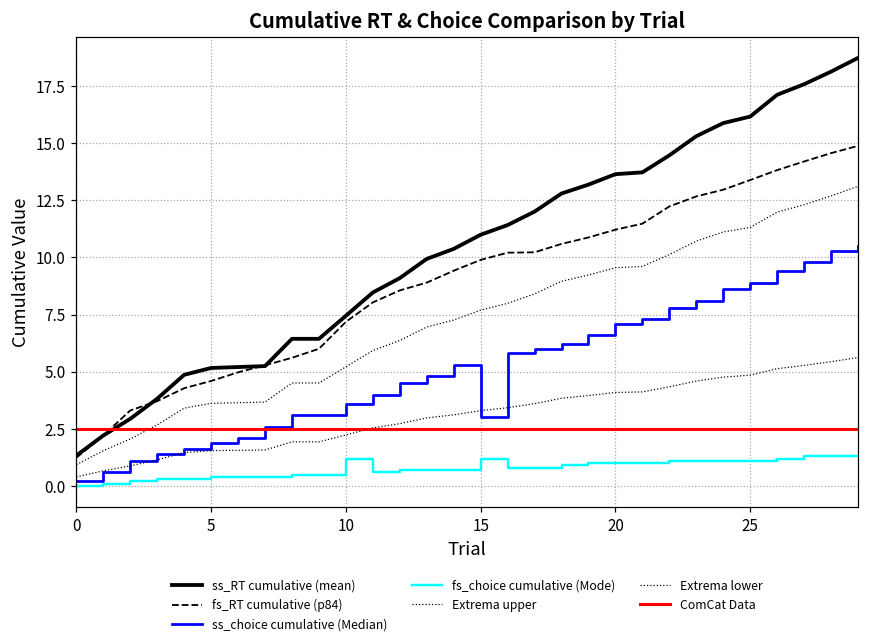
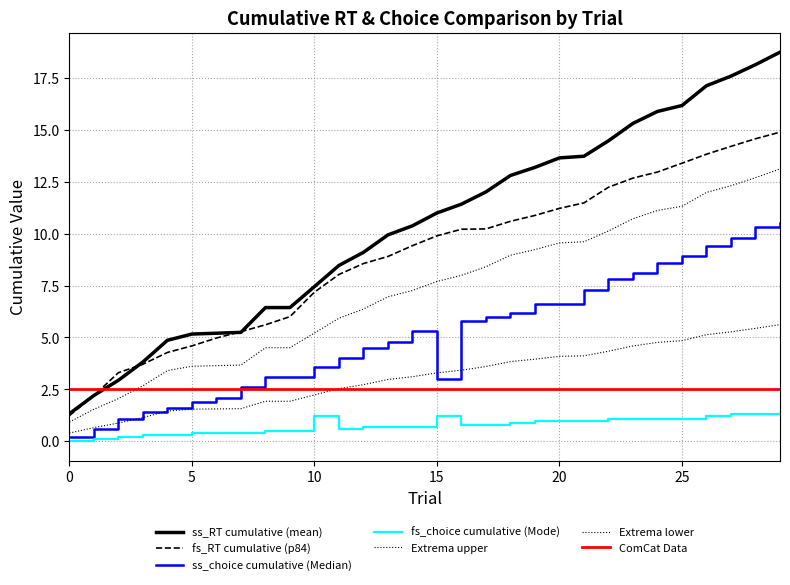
  {
    "ss_choice cumulative (Median)": {
      "0": 0.2,
      "5": 1.9,
      "10": 3.6,
      "15": 3.0,
-     "20": 7.1,
+     "20": 6.6,
      "25": 8.9
    },
    "fs_choice cumulative (Mode)": {
      "0": 0.0,
      "5": 0.4,
      "10": 1.2,
      "15": 1.2,
      "20": 1.0,
      "25": 1.1
    },
    "ComCat Data": {
      "0": 2.5,
      "5": 2.5,
      "10": 2.5,
      "15": 2.5,
      "20": 2.5,
      "25": 2.5
    }
  }
